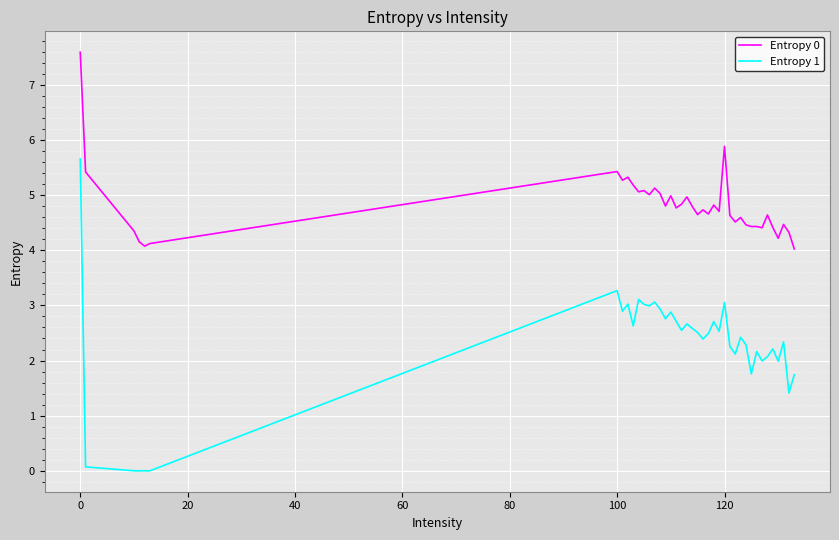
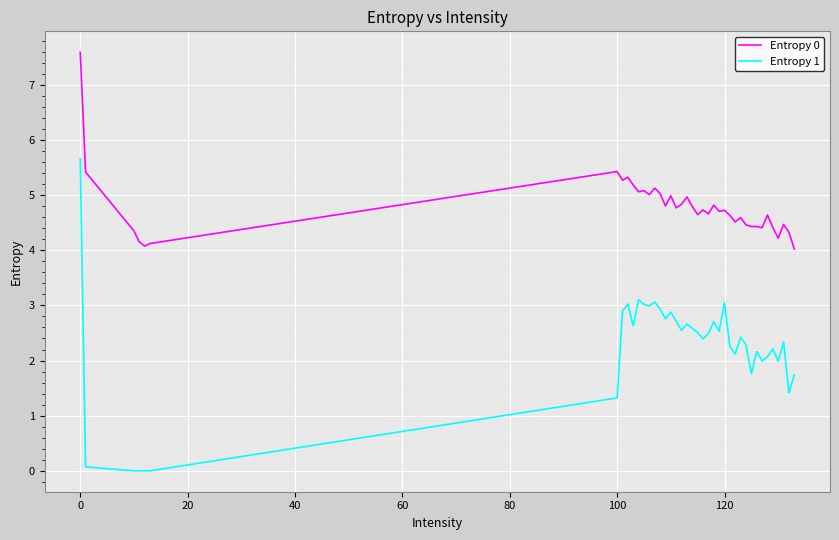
  {
    "Entropy 0": {
      "0": 7.6,
      "100": 5.4,
-     "120": 5.9
+     "120": 4.7
    },
    "Entropy 1": {
      "0": 5.7,
-     "100": 3.3,
+     "100": 1.3,
      "120": 3.1
    }
  }
